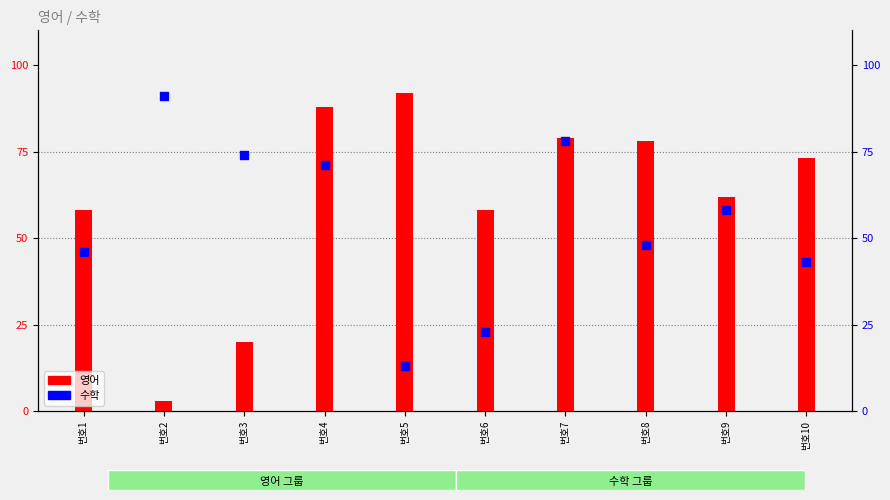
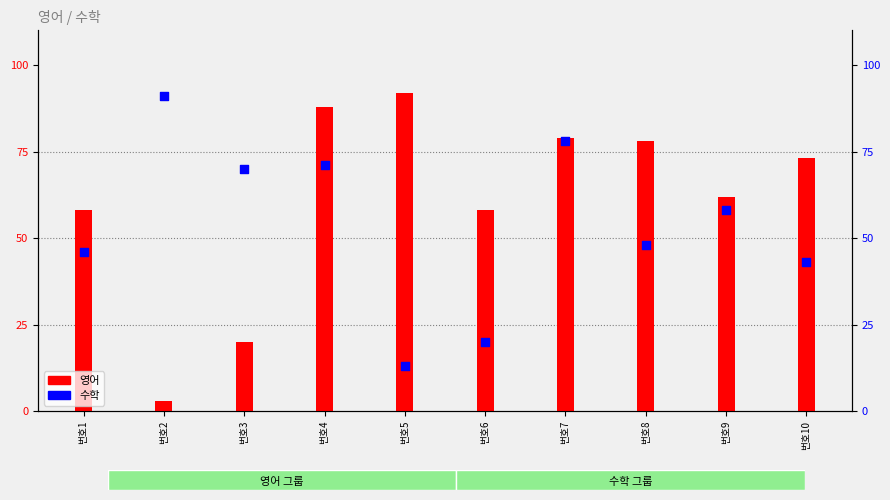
  {
    "영어": {
      "번호1": 58,
      "번호2": 3,
      "번호3": 20,
      "번호4": 88,
      "번호5": 92,
      "번호6": 58,
      "번호7": 79,
      "번호8": 78,
      "번호9": 62,
      "번호10": 73
    },
    "수학": {
-     "번호3": 74,
-     "번호6": 23
+     "번호3": 70,
+     "번호6": 20
    }
  }
